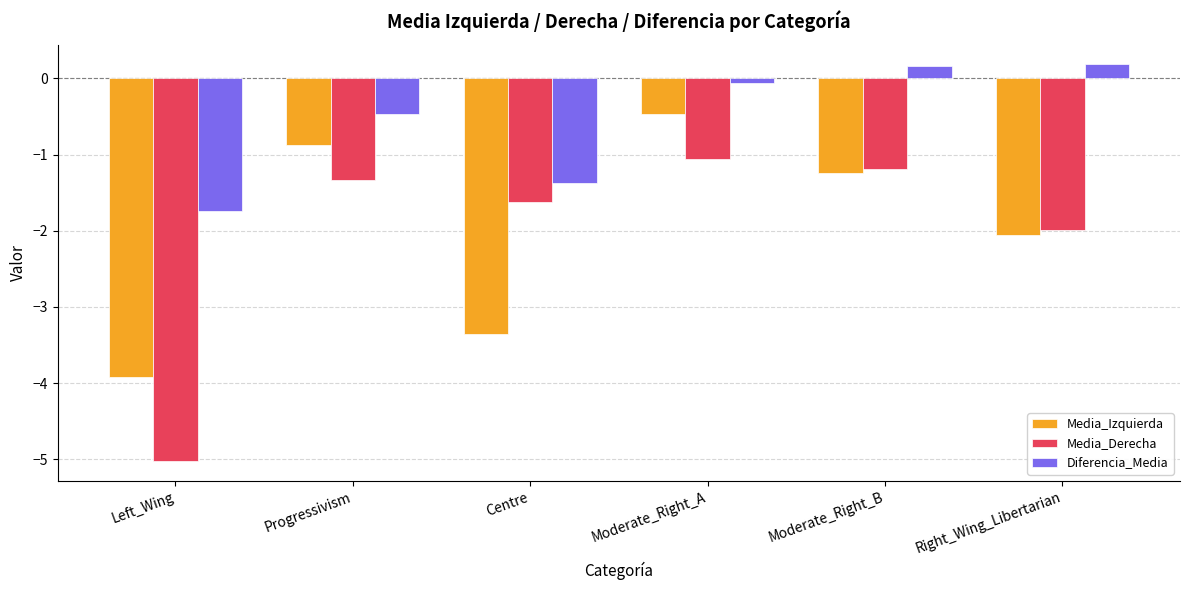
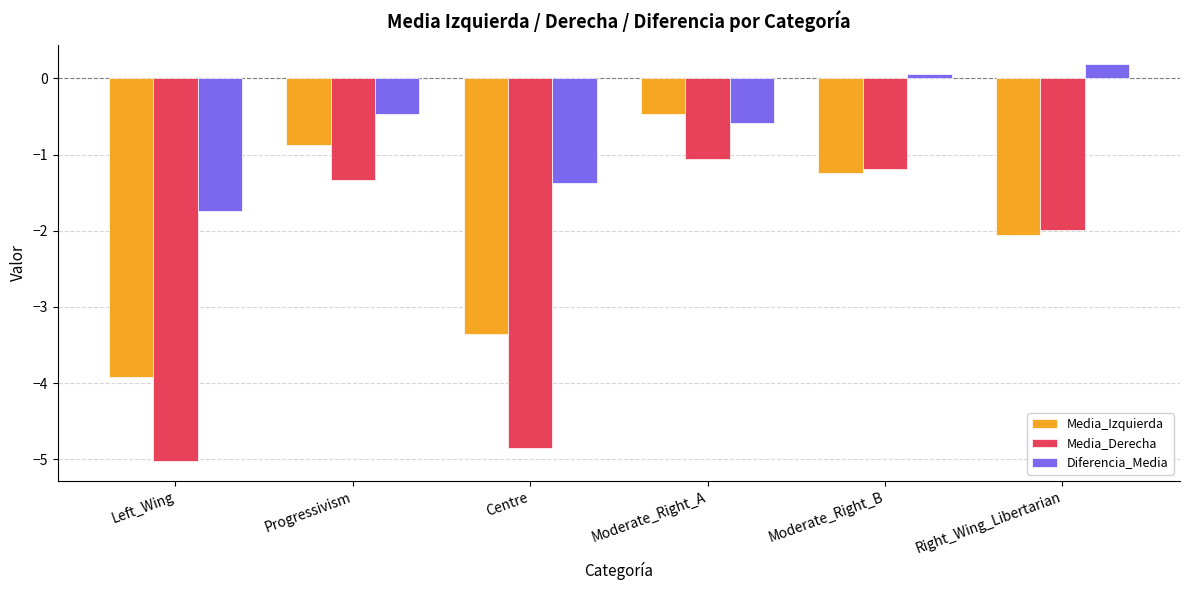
  {
    "Media_Izquierda": {
      "Left_Wing": -3.9,
      "Progressivism": -0.9,
      "Centre": -3.4,
      "Moderate_Right_A": -0.5,
      "Moderate_Right_B": -1.2,
      "Right_Wing_Libertarian": -2.1
    },
    "Media_Derecha": {
      "Left_Wing": -5.0,
      "Progressivism": -1.3,
-     "Centre": -1.6,
+     "Centre": -4.9,
      "Moderate_Right_A": -1.1,
      "Moderate_Right_B": -1.2,
      "Right_Wing_Libertarian": -2.0
    },
    "Diferencia_Media": {
      "Left_Wing": -1.7,
      "Progressivism": -0.5,
      "Centre": -1.4,
-     "Moderate_Right_A": -0.1,
-     "Moderate_Right_B": 0.2,
+     "Moderate_Right_A": -0.6,
+     "Moderate_Right_B": 0.1,
      "Right_Wing_Libertarian": 0.2
    }
  }
